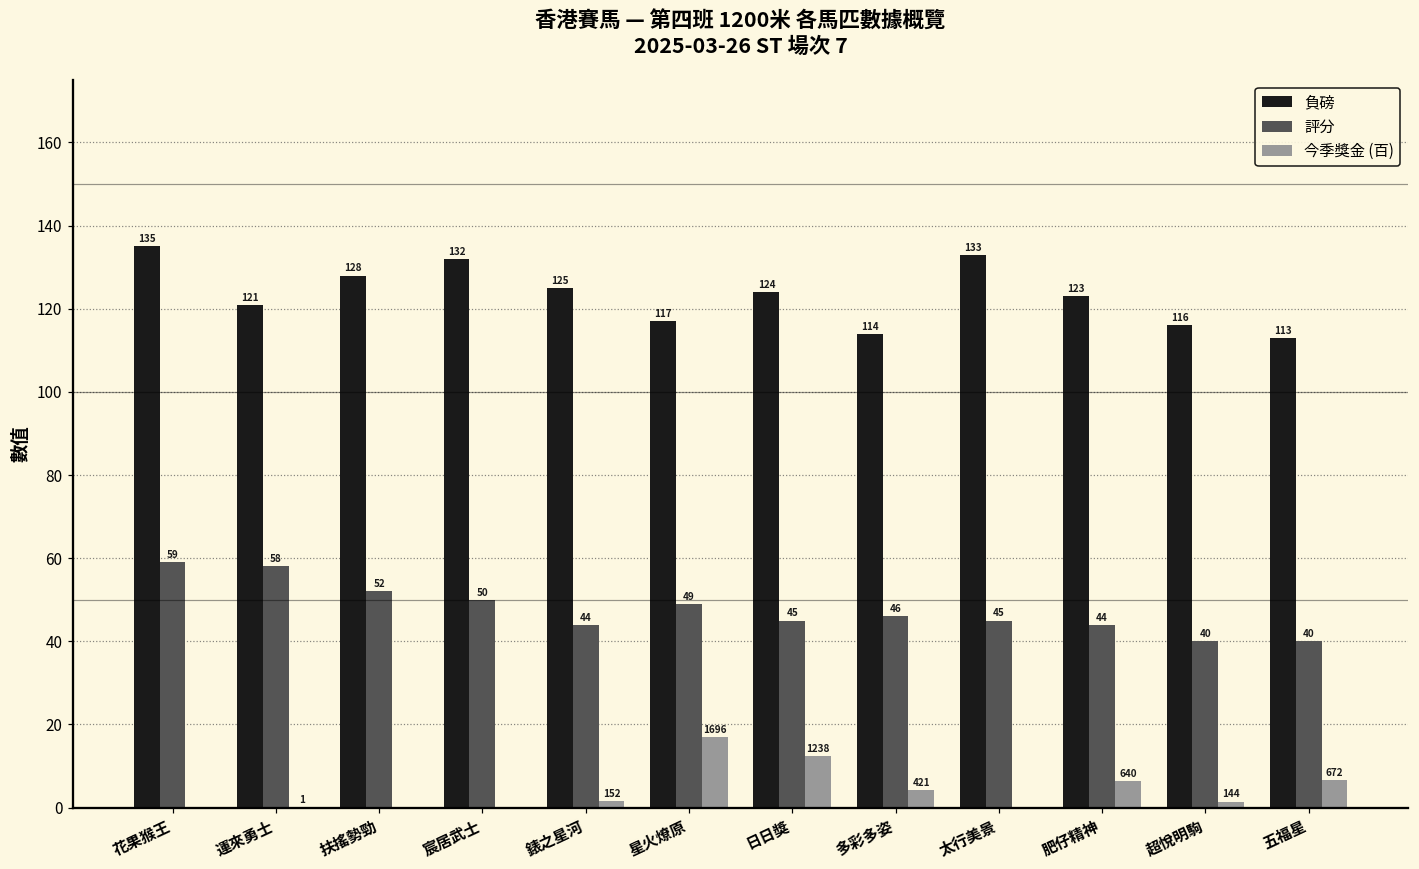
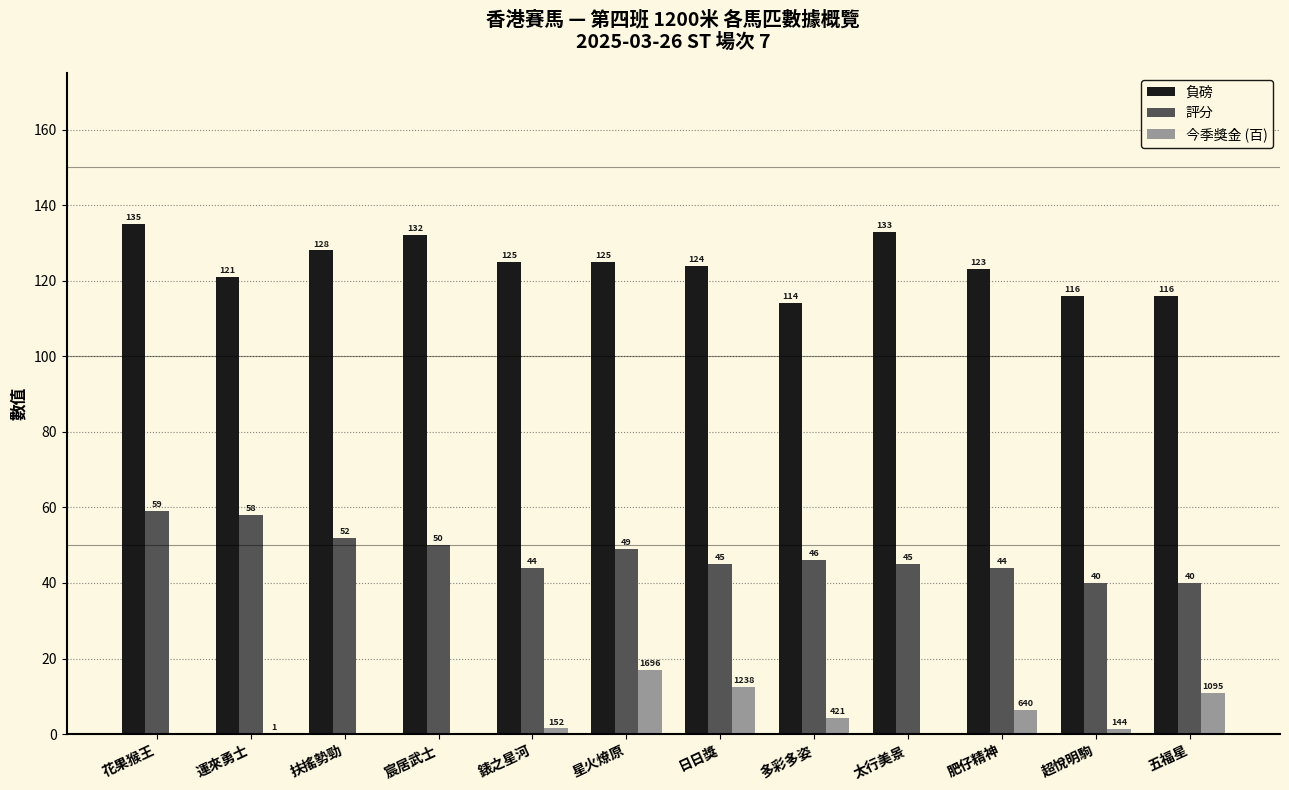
  {
    "負磅": {
      "花果猴王": 135,
      "運來勇士": 121,
      "扶搖勢勁": 128,
      "宸居武士": 132,
      "錶之星河": 125,
-     "星火燎原": 117,
+     "星火燎原": 125,
      "日日獎": 124,
      "多彩多姿": 114,
      "太行美景": 133,
      "肥仔精神": 123,
      "超悅明駒": 116,
-     "五福星": 113
+     "五福星": 116
    },
    "評分": {
      "花果猴王": 59,
      "運來勇士": 58,
      "扶搖勢勁": 52,
      "宸居武士": 50,
      "錶之星河": 44,
      "星火燎原": 49,
      "日日獎": 45,
      "多彩多姿": 46,
      "太行美景": 45,
      "肥仔精神": 44,
      "超悅明駒": 40,
      "五福星": 40
    },
    "今季獎金 (百)": {
-     "五福星": 672
+     "五福星": 1095
    }
  }
